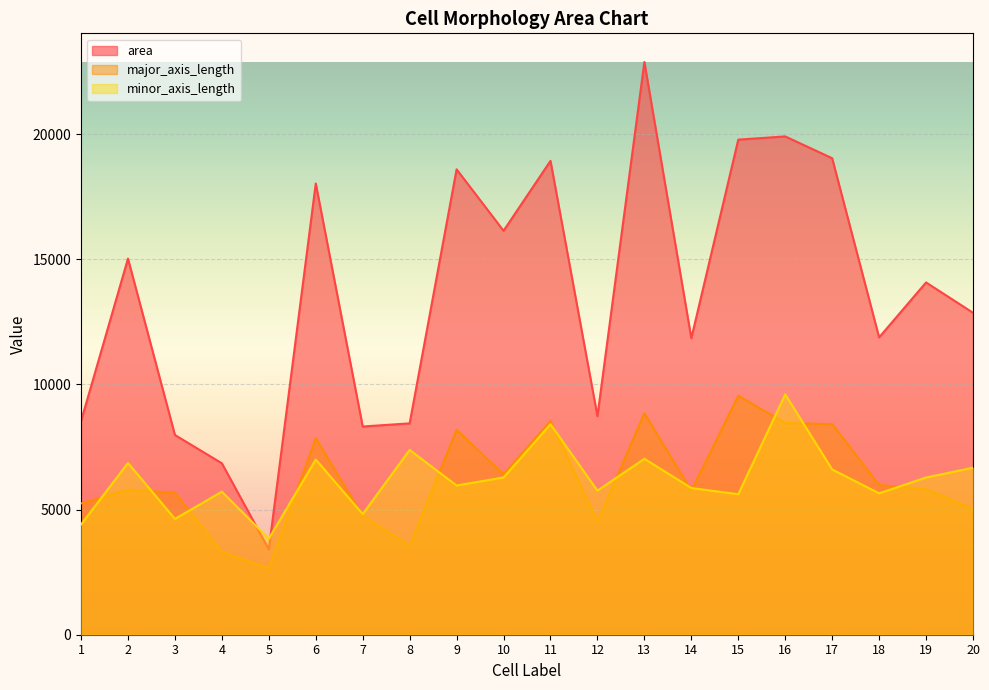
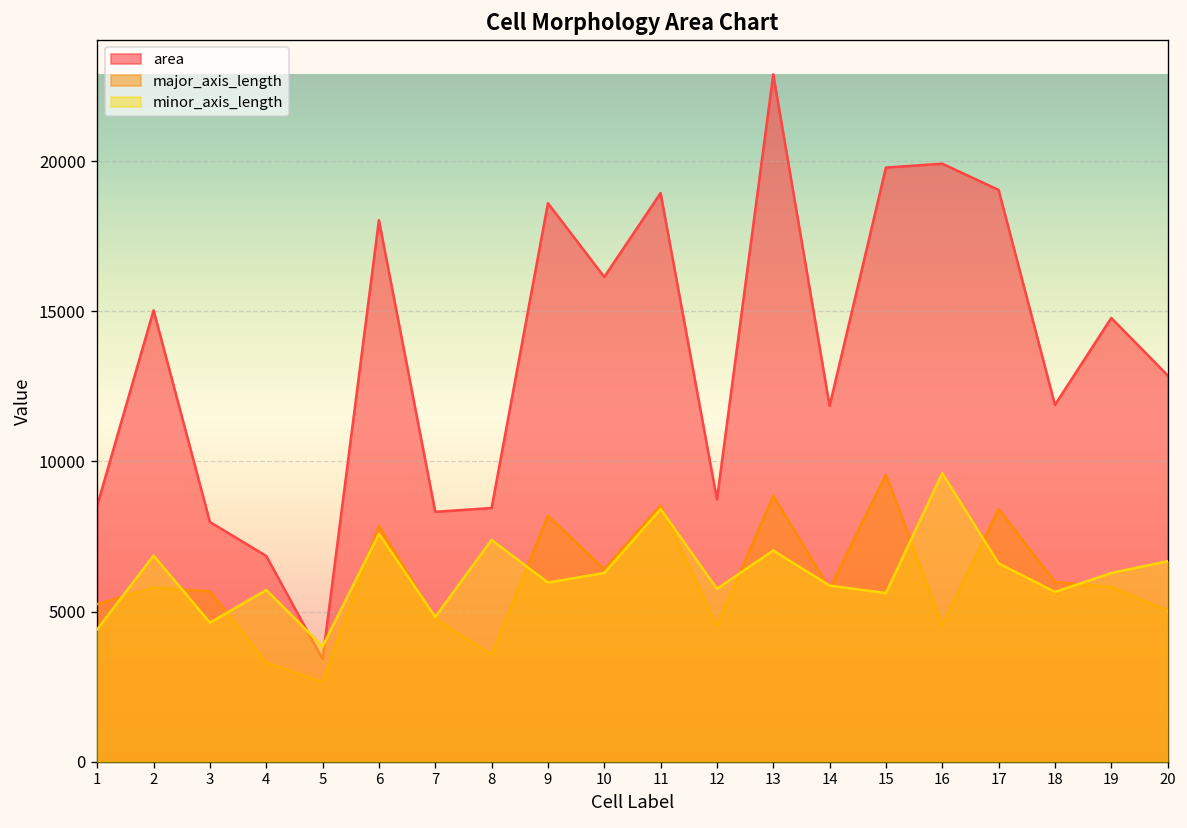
  {
    "area": {
      "1": 8500,
      "2": 15000,
      "3": 8000,
      "4": 6900,
      "5": 3400,
      "6": 18000,
      "7": 8300,
      "8": 8400,
      "9": 18600,
      "10": 16100,
      "11": 18900,
      "12": 8700,
      "13": 22900,
      "14": 11800,
      "15": 19800,
      "16": 19900,
      "17": 19000,
      "18": 11900,
-     "19": 14100,
+     "19": 14800,
      "20": 12900
    },
    "major_axis_length": {
      "1": 5200,
      "2": 5800,
      "3": 5700,
      "4": 3300,
      "5": 2700,
      "6": 7900,
      "8": 3600,
      "9": 8200,
      "10": 6400,
      "11": 8500,
      "12": 4500,
      "13": 8800,
      "14": 5800,
      "15": 9600,
-     "16": 8500,
+     "16": 4500,
      "17": 8400,
      "18": 6000,
      "19": 5800,
      "20": 5000
    },
    "minor_axis_length": {
      "1": 4400,
      "2": 6900,
      "3": 4600,
      "4": 5700,
      "5": 3800,
-     "6": 7000,
+     "6": 7600,
      "8": 7400,
      "9": 6000,
      "10": 6300,
      "11": 8400,
      "12": 5800,
      "13": 7000,
      "14": 5900,
      "15": 5600,
      "16": 9600,
      "17": 6600,
      "18": 5700,
      "19": 6300,
      "20": 6700
    }
  }
